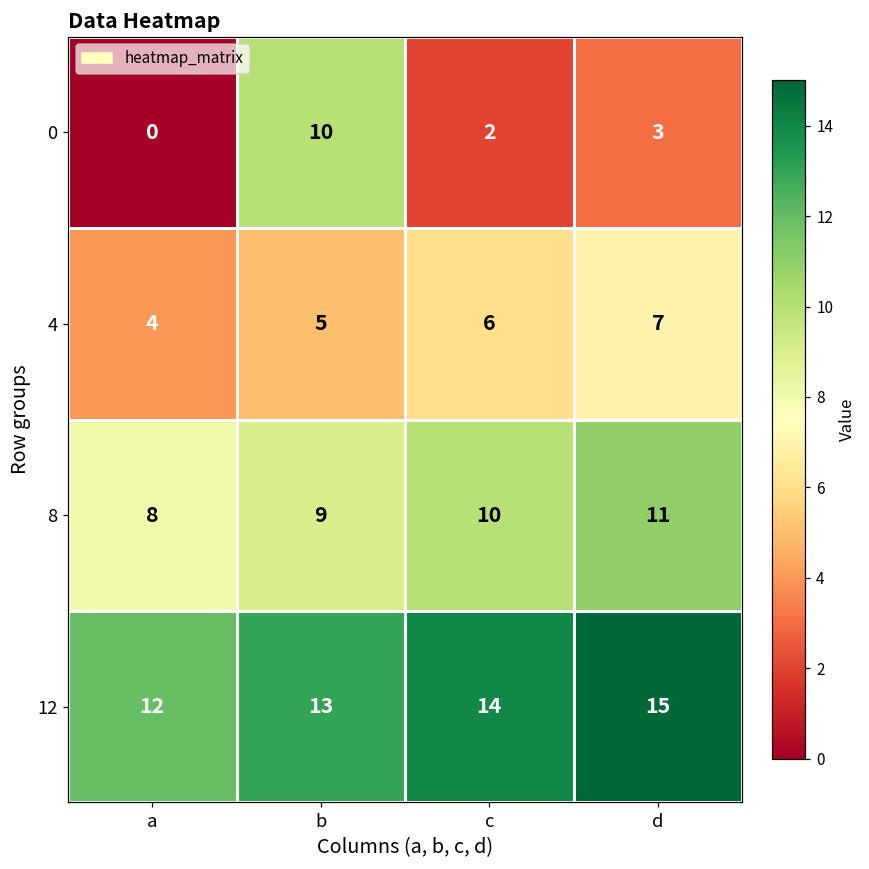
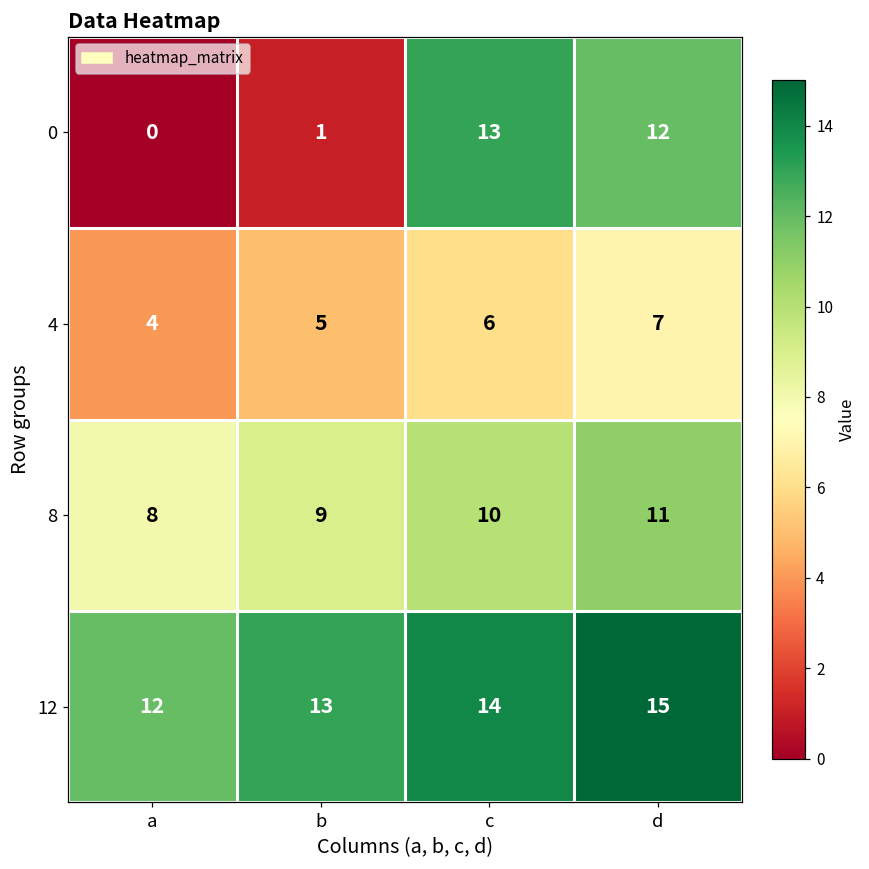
  {
    "0": {
      "a": 0,
-     "b": 10,
-     "c": 2,
-     "d": 3
+     "b": 1,
+     "c": 13,
+     "d": 12
    },
    "4": {
      "a": 4,
      "b": 5,
      "c": 6,
      "d": 7
    },
    "8": {
      "a": 8,
      "b": 9,
      "c": 10,
      "d": 11
    },
    "12": {
      "a": 12,
      "b": 13,
      "c": 14,
      "d": 15
    }
  }
